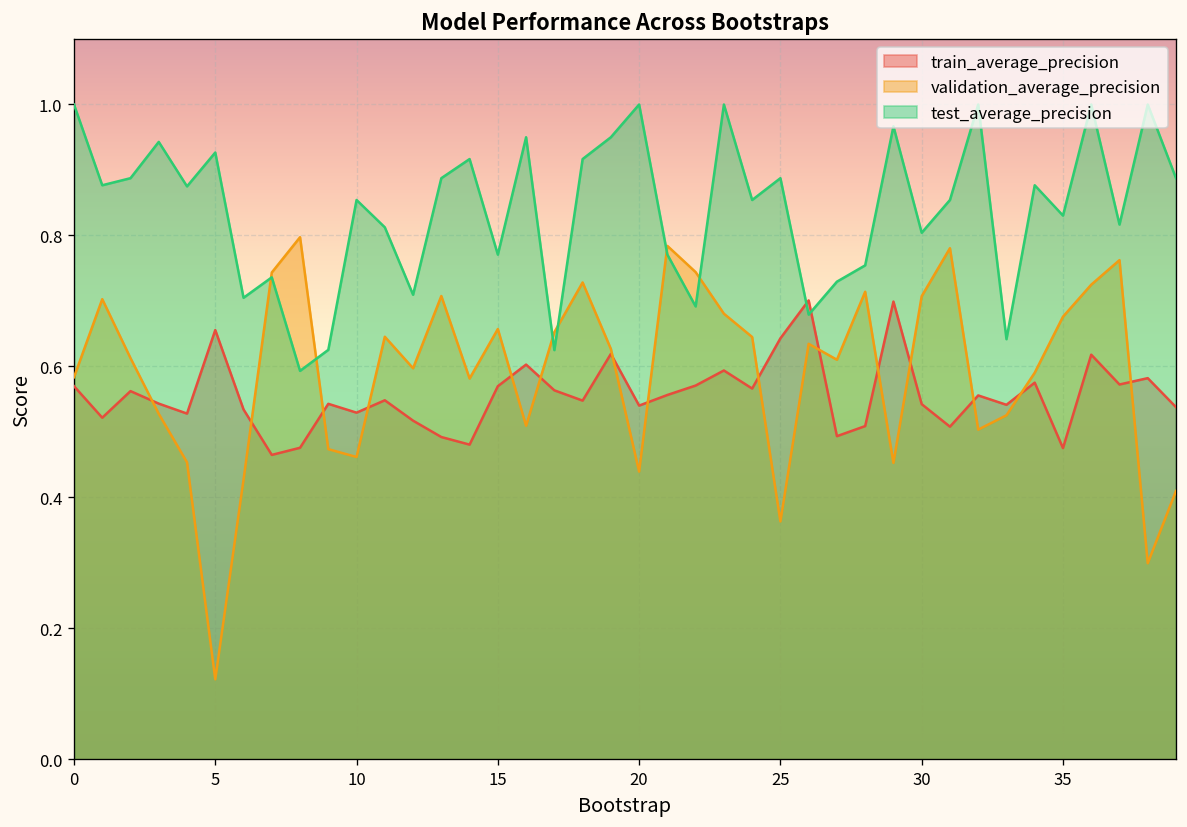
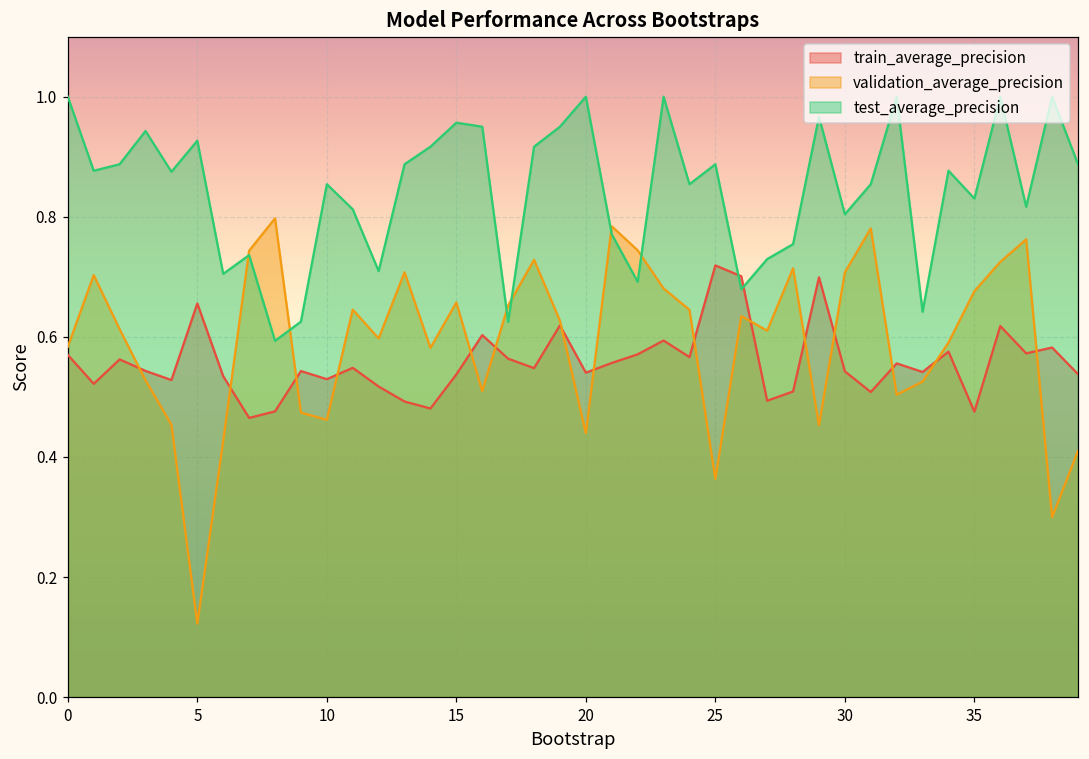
  {
    "train_average_precision": {
      "0": 0.57,
      "5": 0.66,
      "10": 0.53,
-     "15": 0.57,
+     "15": 0.54,
      "20": 0.54,
-     "25": 0.64,
+     "25": 0.72,
      "30": 0.54,
      "35": 0.48
    },
    "validation_average_precision": {
      "0": 0.58,
      "5": 0.12,
      "10": 0.46,
      "15": 0.66,
      "20": 0.44,
      "25": 0.36,
      "30": 0.71,
      "35": 0.68
    },
    "test_average_precision": {
      "0": 1.00,
      "5": 0.93,
      "10": 0.85,
-     "15": 0.77,
+     "15": 0.96,
      "20": 1.00,
      "25": 0.89,
      "30": 0.80,
      "35": 0.83
    }
  }
